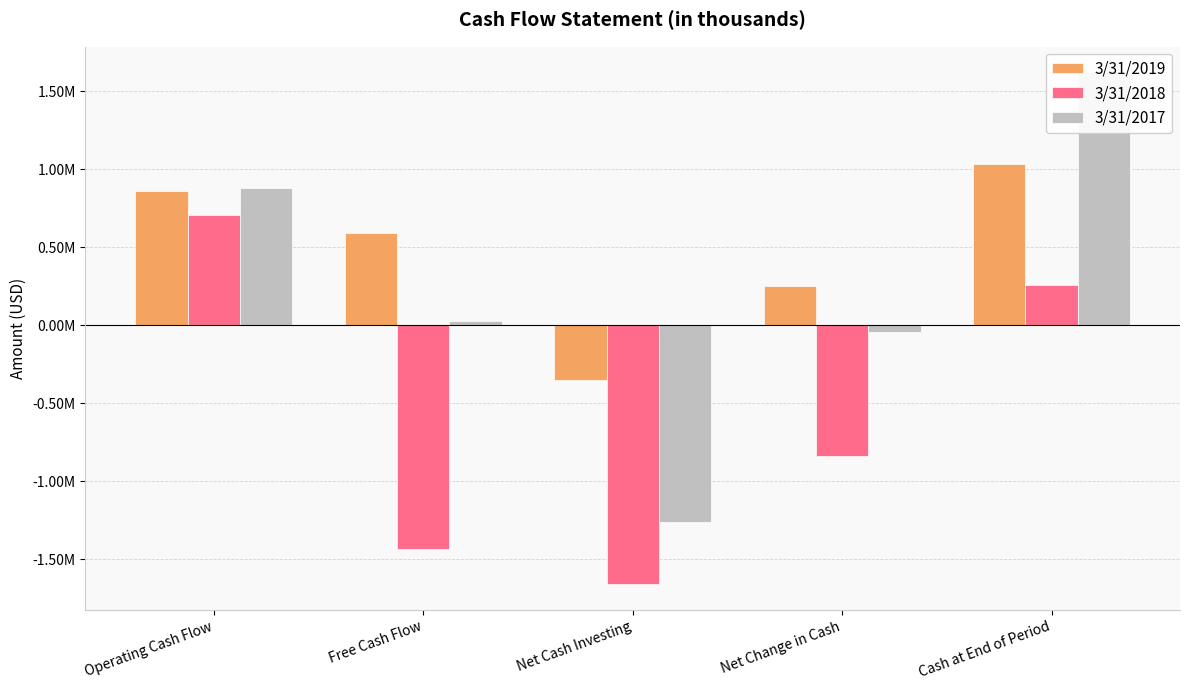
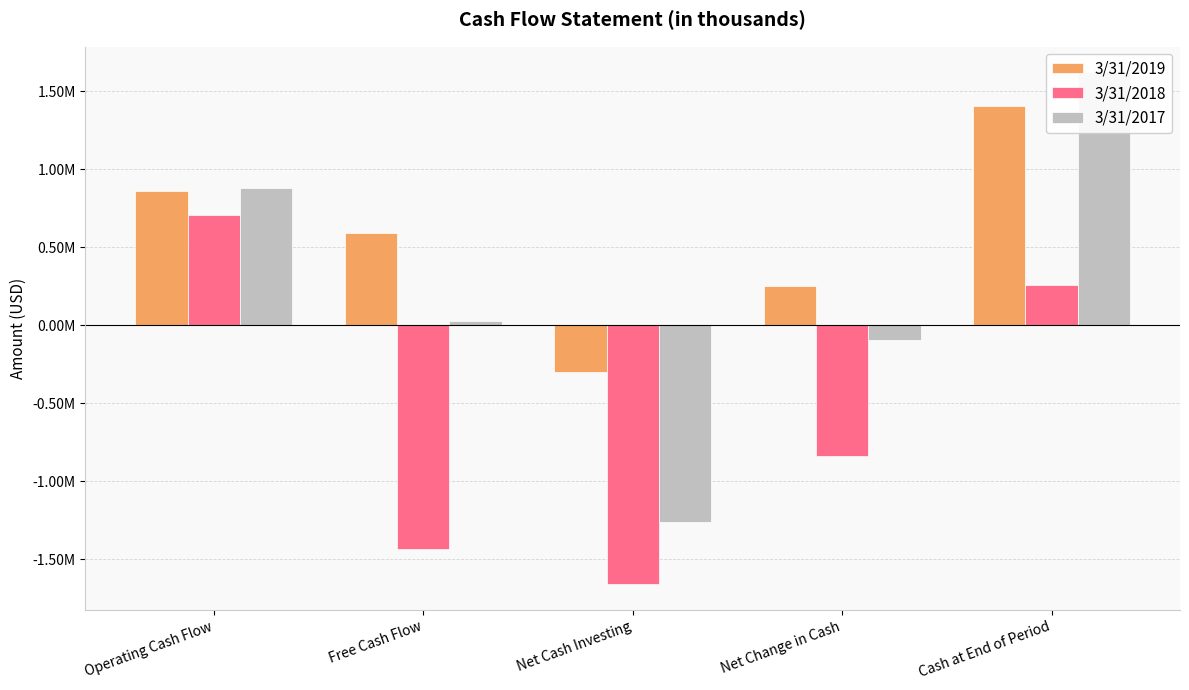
  {
    "3/31/2019": {
      "Operating Cash Flow": 860000,
      "Free Cash Flow": 590000,
-     "Net Cash Investing": -350000,
+     "Net Cash Investing": -300000,
      "Net Change in Cash": 250000,
-     "Cash at End of Period": 1030000
+     "Cash at End of Period": 1410000
    },
    "3/31/2018": {
      "Operating Cash Flow": 710000,
      "Free Cash Flow": -1430000,
      "Net Cash Investing": -1660000,
      "Net Change in Cash": -840000,
      "Cash at End of Period": 260000
    },
    "3/31/2017": {
      "Operating Cash Flow": 880000,
      "Free Cash Flow": 30000,
      "Net Cash Investing": -1260000,
-     "Net Change in Cash": -40000
+     "Net Change in Cash": -100000
    }
  }
